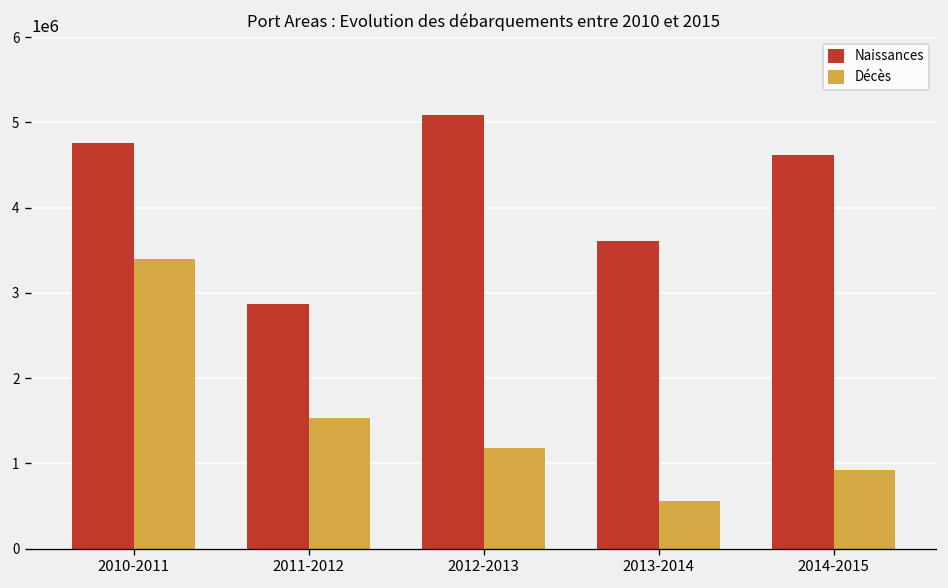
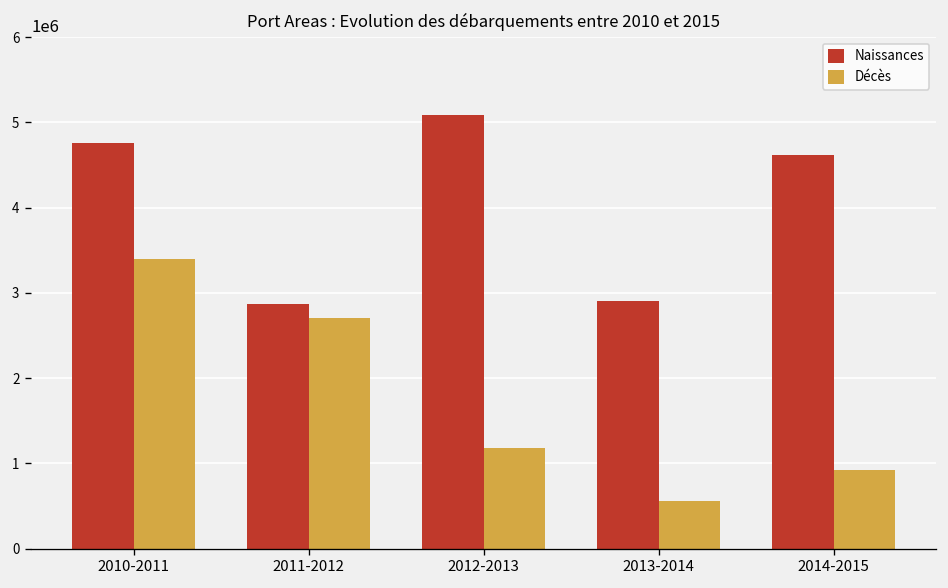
  {
    "Naissances": {
      "2010-2011": 4800000,
      "2011-2012": 2900000,
      "2012-2013": 5100000,
-     "2013-2014": 3600000,
+     "2013-2014": 2900000,
      "2014-2015": 4600000
    },
    "Décès": {
      "2010-2011": 3400000,
-     "2011-2012": 1500000,
+     "2011-2012": 2700000,
      "2012-2013": 1200000,
      "2013-2014": 600000,
      "2014-2015": 900000
    }
  }
